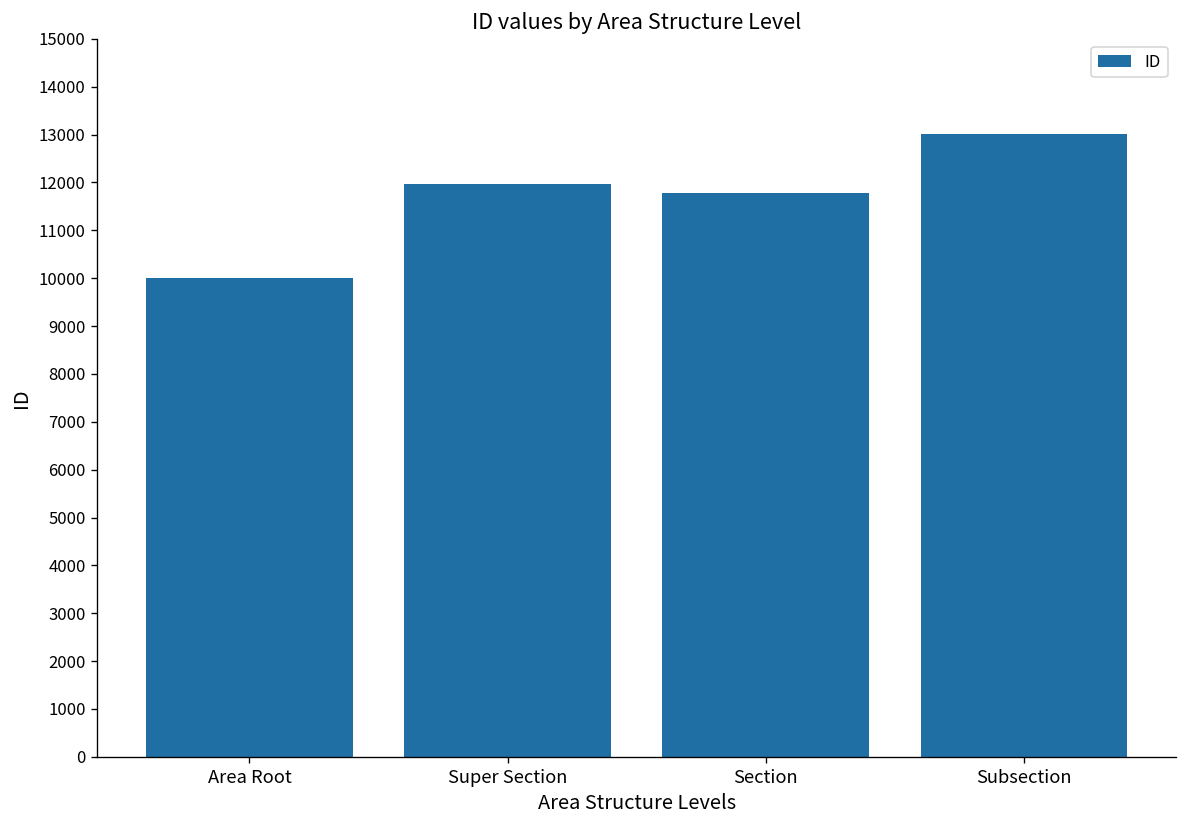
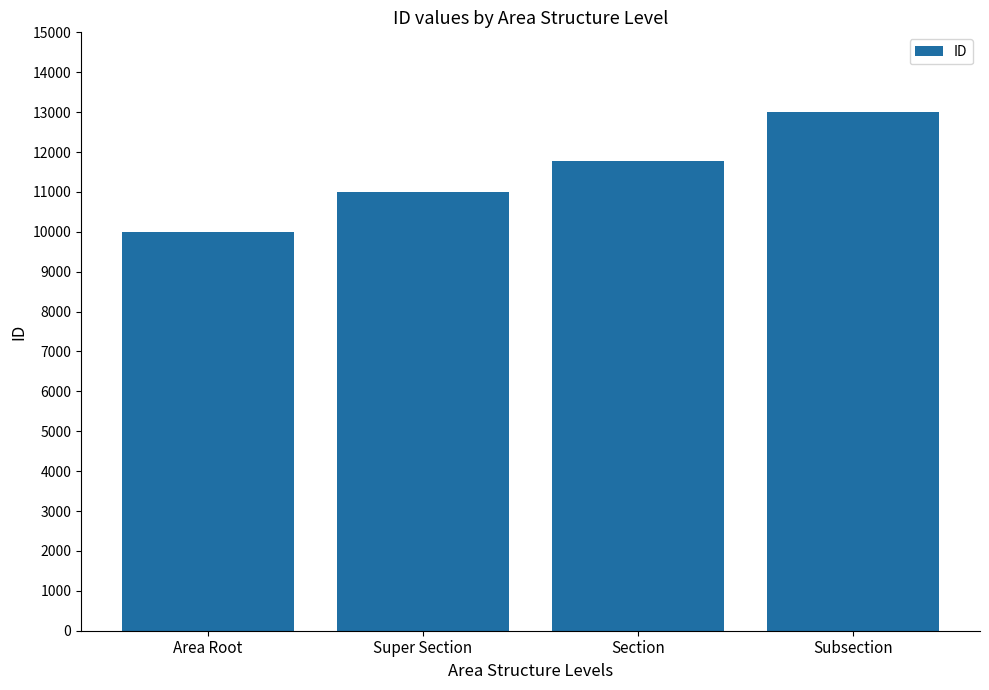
  {
    "Area Root": 10000,
-   "Super Section": 12000,
+   "Super Section": 11000,
    "Section": 11800,
    "Subsection": 13000
  }
